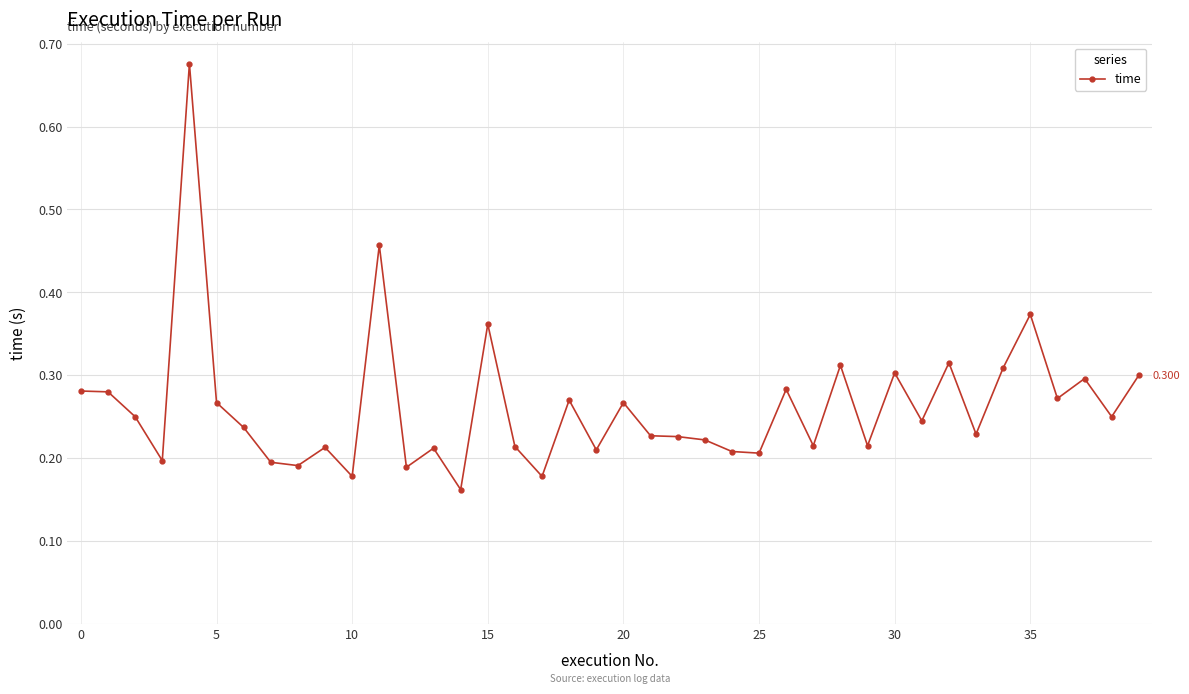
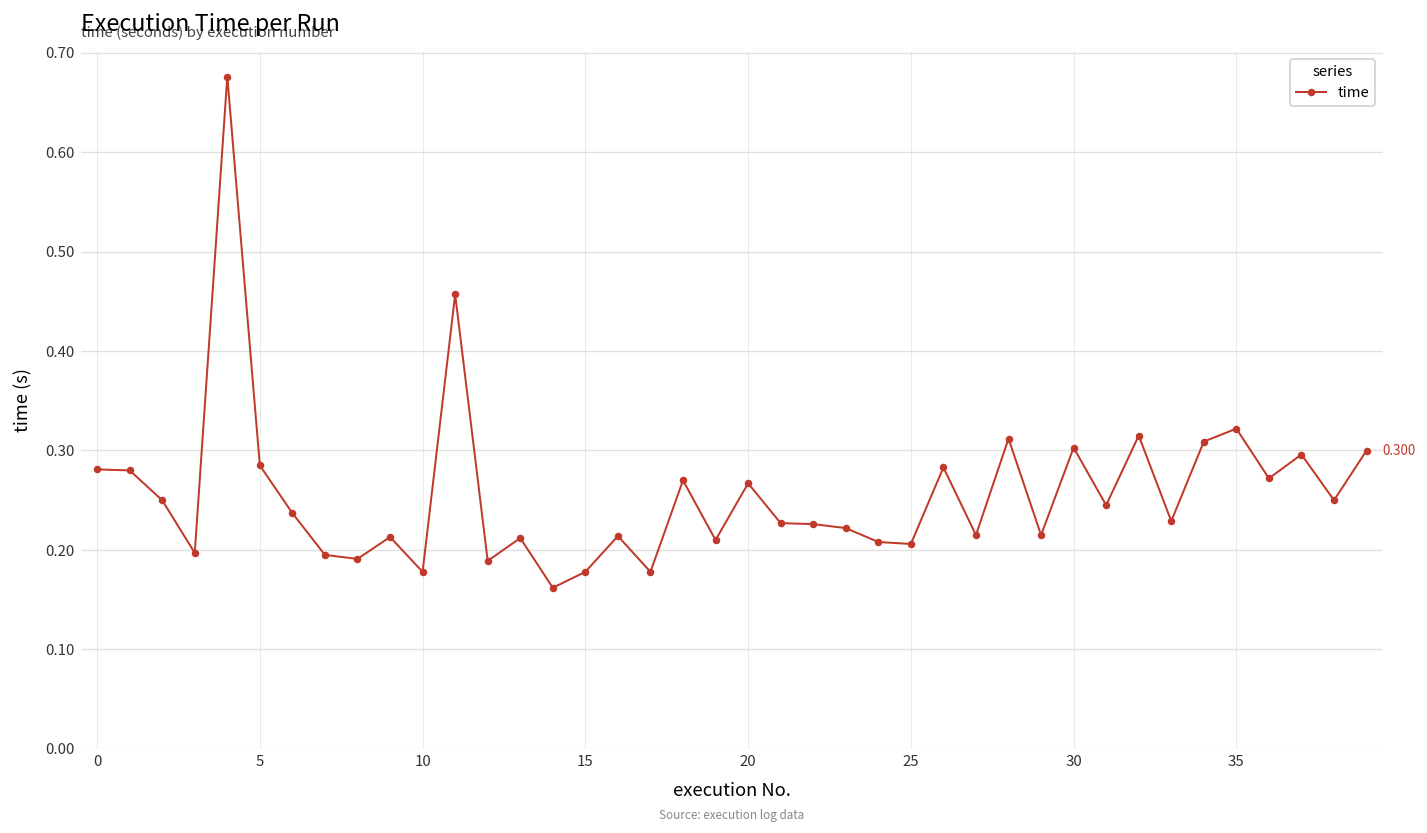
  {
    "0": 0.28,
-   "5": 0.27,
+   "5": 0.28,
    "10": 0.18,
-   "15": 0.36,
+   "15": 0.18,
    "20": 0.27,
    "25": 0.21,
    "30": 0.30,
-   "35": 0.37
+   "35": 0.32
  }
